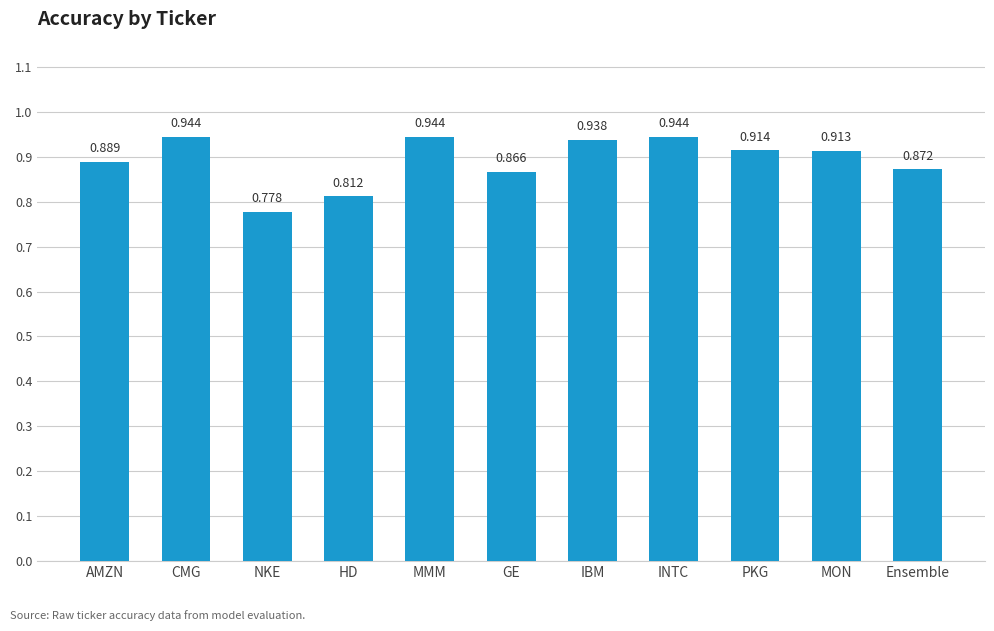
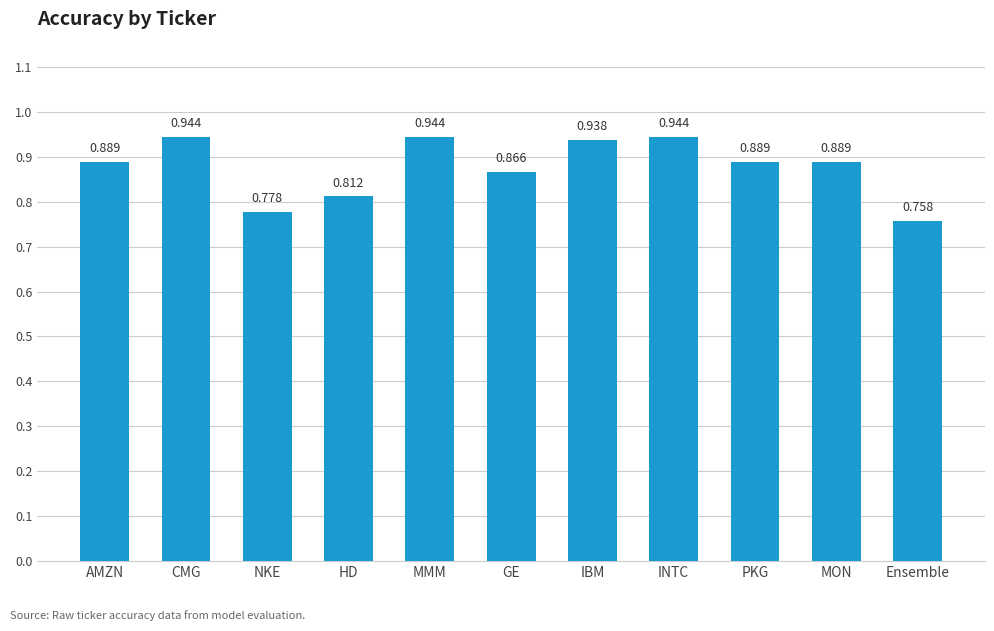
  {
    "AMZN": 0.889,
    "CMG": 0.944,
    "NKE": 0.778,
    "HD": 0.812,
    "MMM": 0.944,
    "GE": 0.866,
    "IBM": 0.938,
    "INTC": 0.944,
-   "PKG": 0.914,
-   "MON": 0.913,
-   "Ensemble": 0.872
+   "PKG": 0.889,
+   "MON": 0.889,
+   "Ensemble": 0.758
  }
